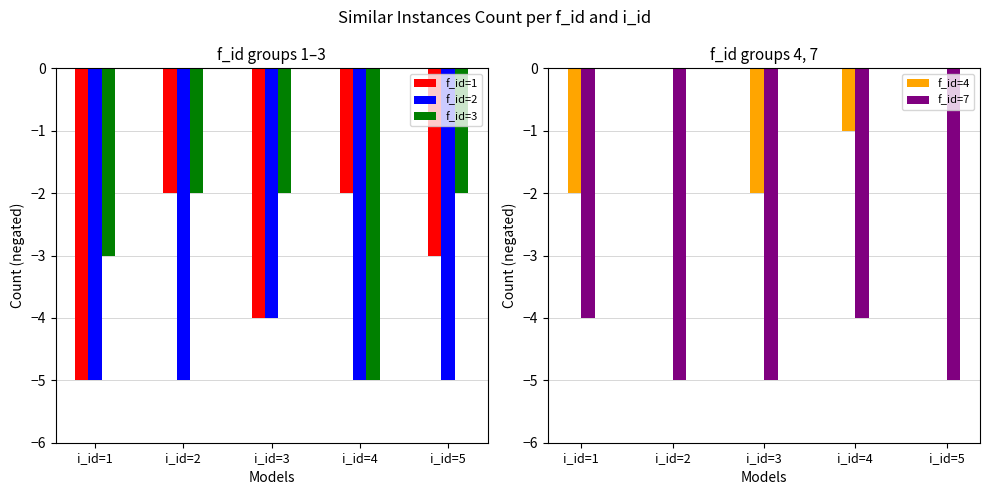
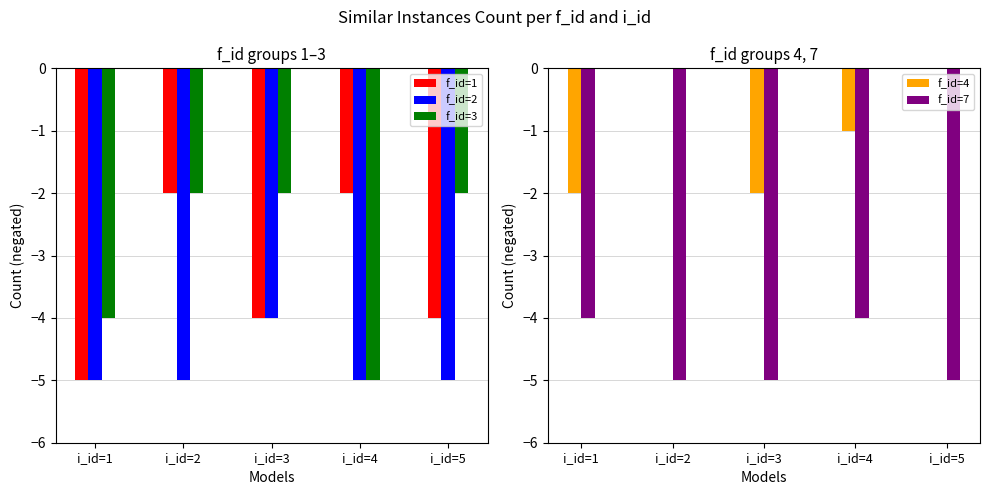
  {
    "f_id groups 1–3": {
      "f_id=1": {
        "i_id=1": -5.0,
        "i_id=2": -2.0,
        "i_id=3": -4.0,
        "i_id=4": -2.0,
-       "i_id=5": -3.0
+       "i_id=5": -4.0
      },
      "f_id=2": {
        "i_id=1": -5.0,
        "i_id=2": -5.0,
        "i_id=3": -4.0,
        "i_id=4": -5.0,
        "i_id=5": -5.0
      },
      "f_id=3": {
-       "i_id=1": -3.0,
+       "i_id=1": -4.0,
        "i_id=2": -2.0,
        "i_id=3": -2.0,
        "i_id=4": -5.0,
        "i_id=5": -2.0
      }
    },
    "f_id groups 4, 7": {
      "f_id=4": {
        "i_id=1": -2.0,
        "i_id=2": 0.0,
        "i_id=3": -2.0,
        "i_id=4": -1.0,
        "i_id=5": 0.0
      },
      "f_id=7": {
        "i_id=1": -4.0,
        "i_id=2": -5.0,
        "i_id=3": -5.0,
        "i_id=4": -4.0,
        "i_id=5": -5.0
      }
    }
  }
